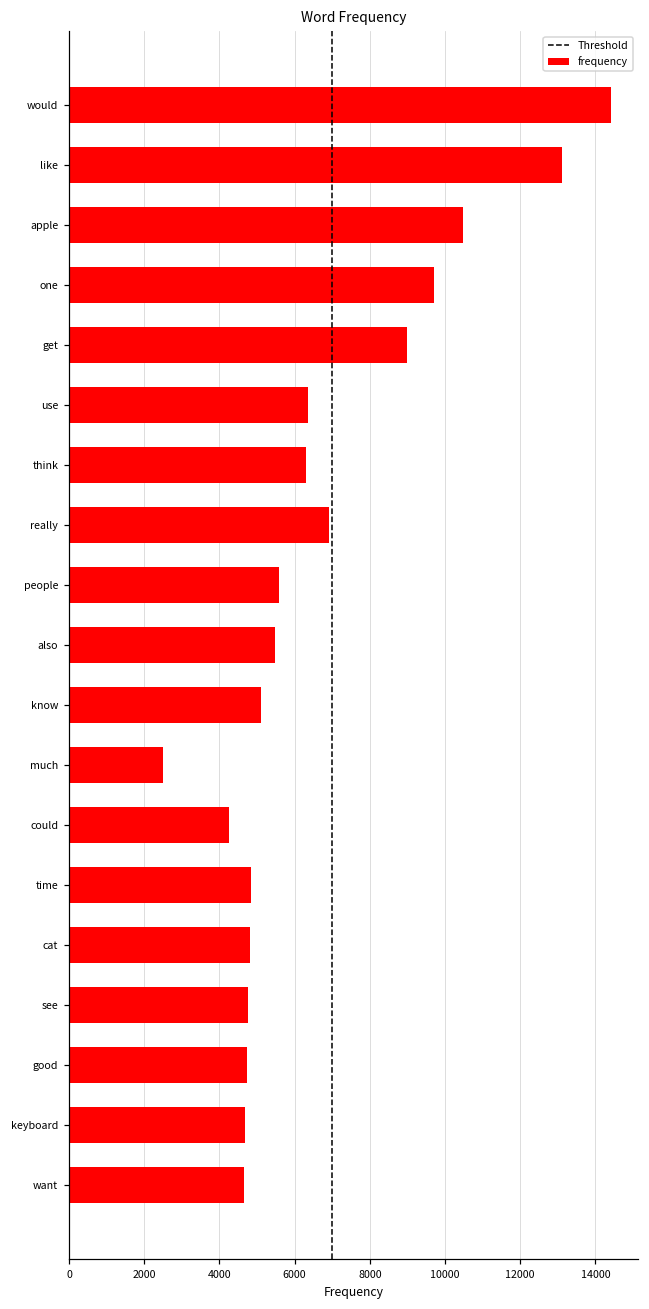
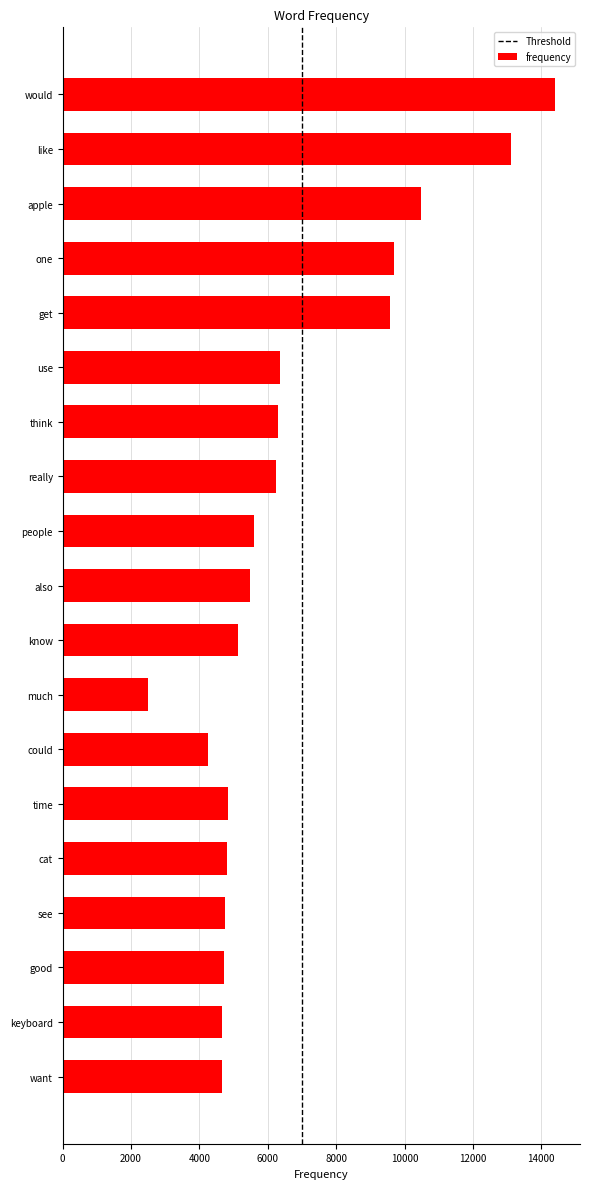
  {
    "would": 14400,
    "like": 13100,
    "apple": 10500,
    "one": 9700,
-   "get": 9000,
+   "get": 9600,
    "use": 6400,
    "think": 6300,
-   "really": 6900,
+   "really": 6300,
    "people": 5600,
    "also": 5500,
    "know": 5100,
    "much": 2500,
    "could": 4200,
    "time": 4800,
    "cat": 4800,
    "see": 4800,
    "good": 4700,
    "keyboard": 4700,
    "want": 4700
  }
